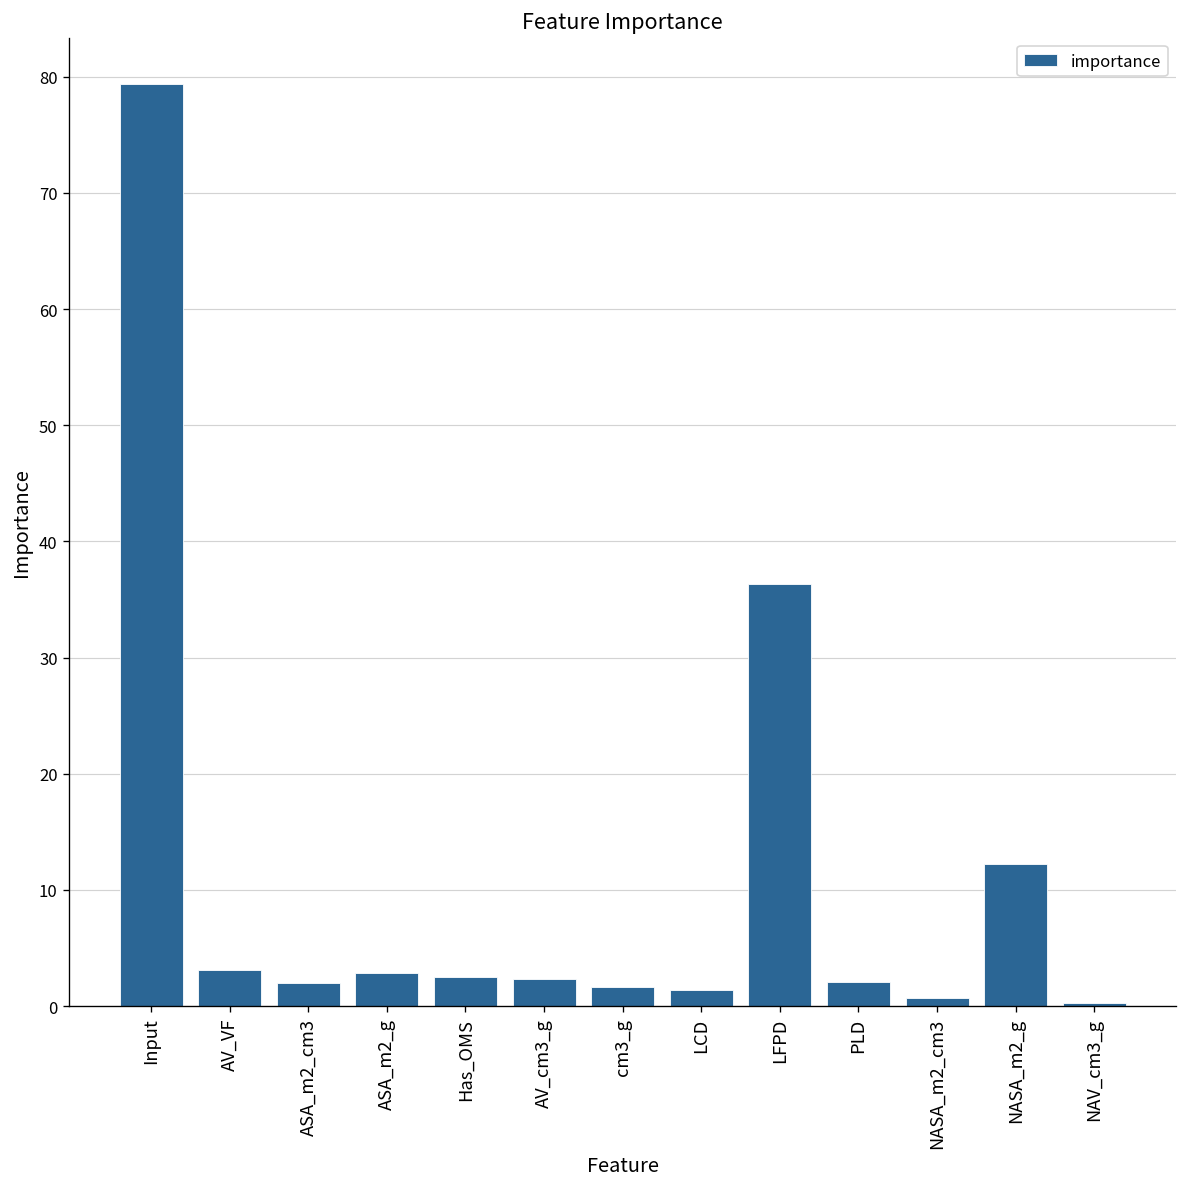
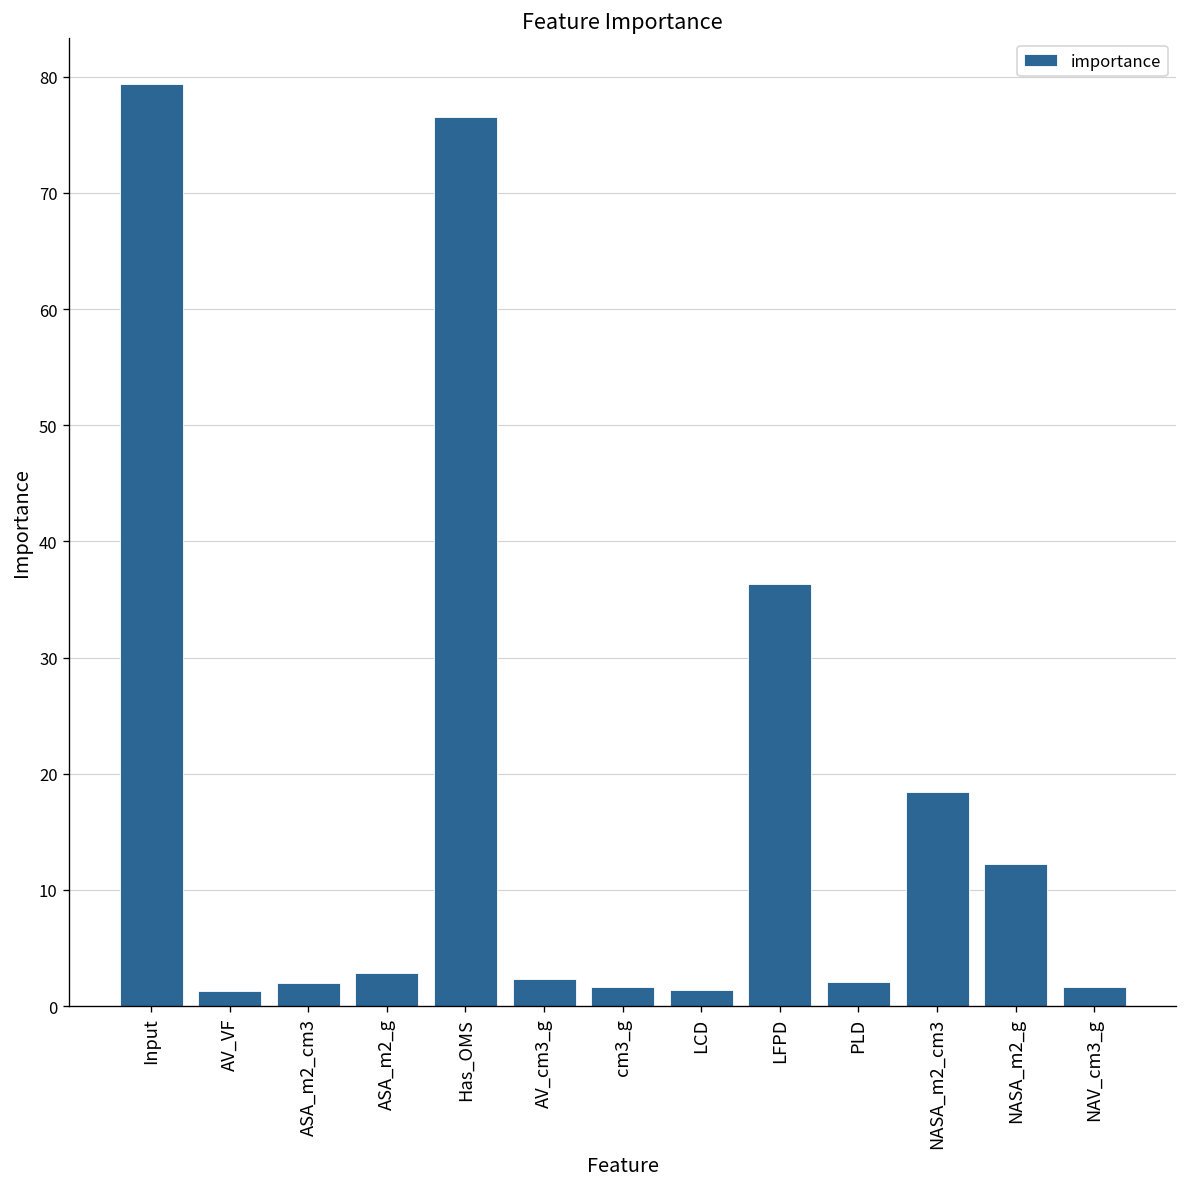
  {
    "Input": 79,
-   "AV_VF": 3,
+   "AV_VF": 1,
    "ASA_m2_cm3": 2,
    "ASA_m2_g": 3,
-   "Has_OMS": 3,
+   "Has_OMS": 77,
    "AV_cm3_g": 2,
    "cm3_g": 2,
    "LCD": 1,
    "LFPD": 36,
    "PLD": 2,
-   "NASA_m2_cm3": 1,
+   "NASA_m2_cm3": 18,
    "NASA_m2_g": 12,
-   "NAV_cm3_g": 0
+   "NAV_cm3_g": 2
  }
